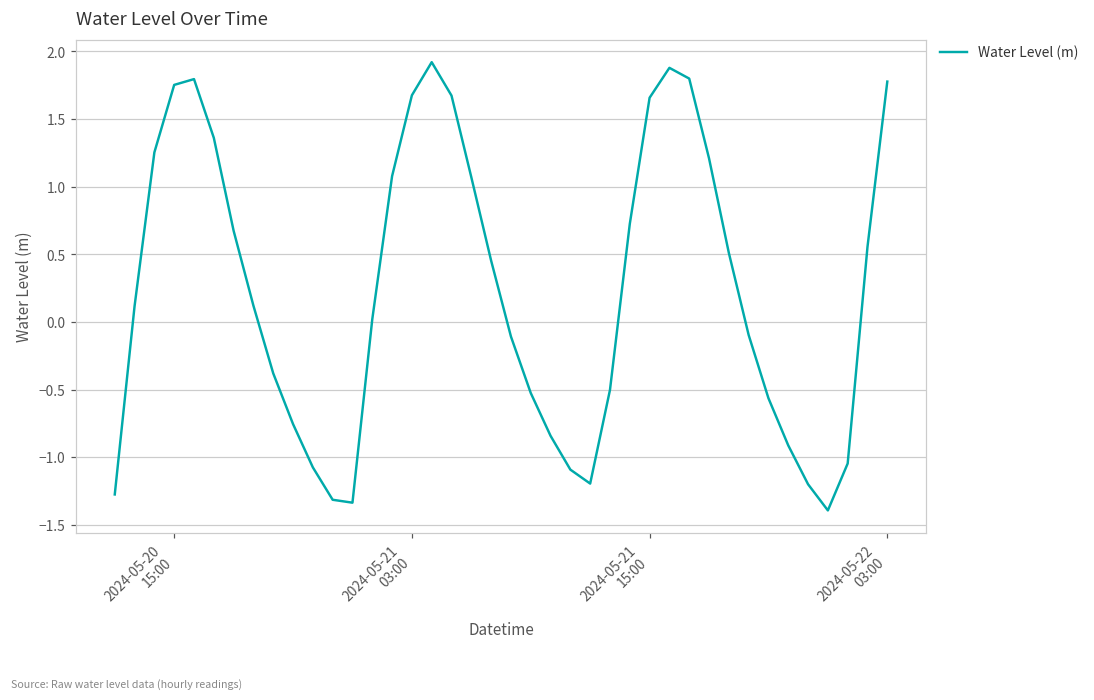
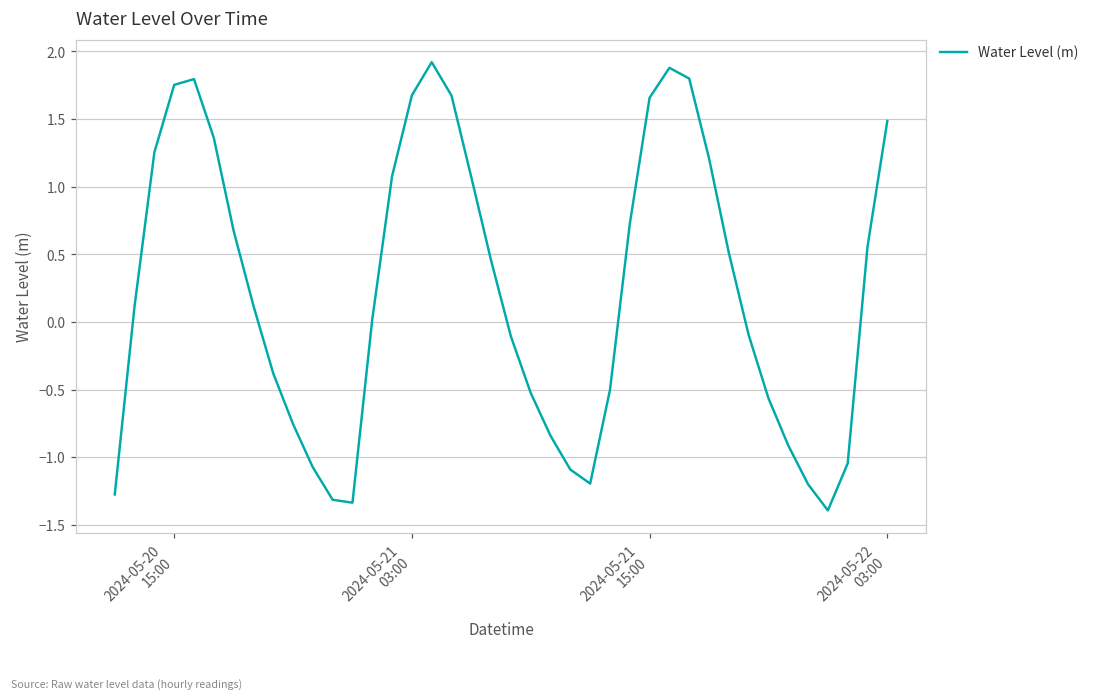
  {
    "2024-05-20 15:00": 1.75,
    "2024-05-21 03:00": 1.67,
    "2024-05-21 15:00": 1.66,
-   "2024-05-22 03:00": 1.78
+   "2024-05-22 03:00": 1.48
  }
